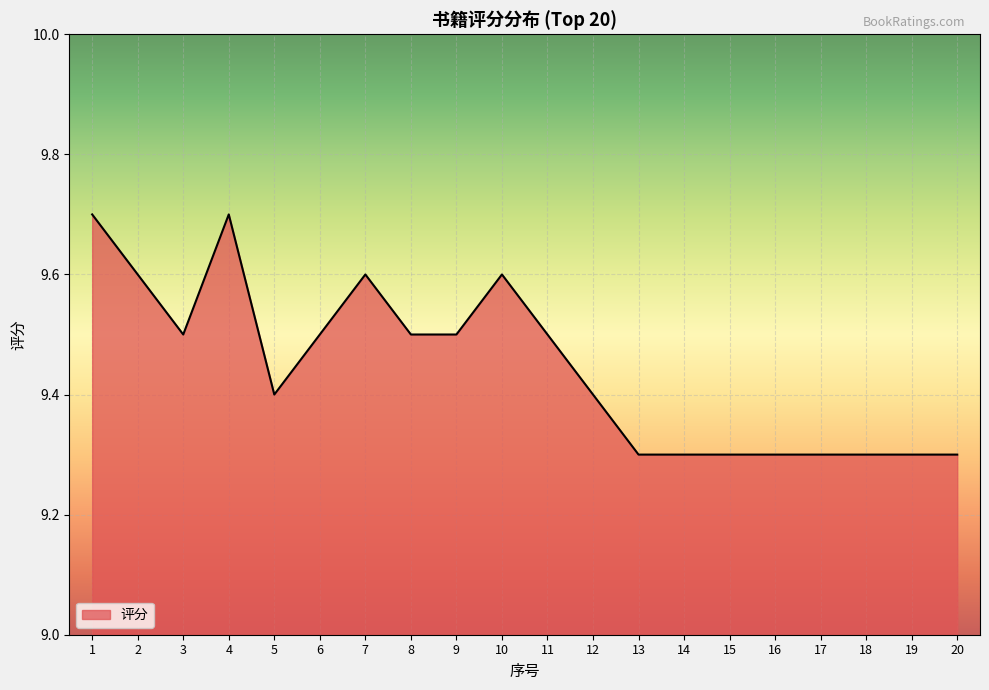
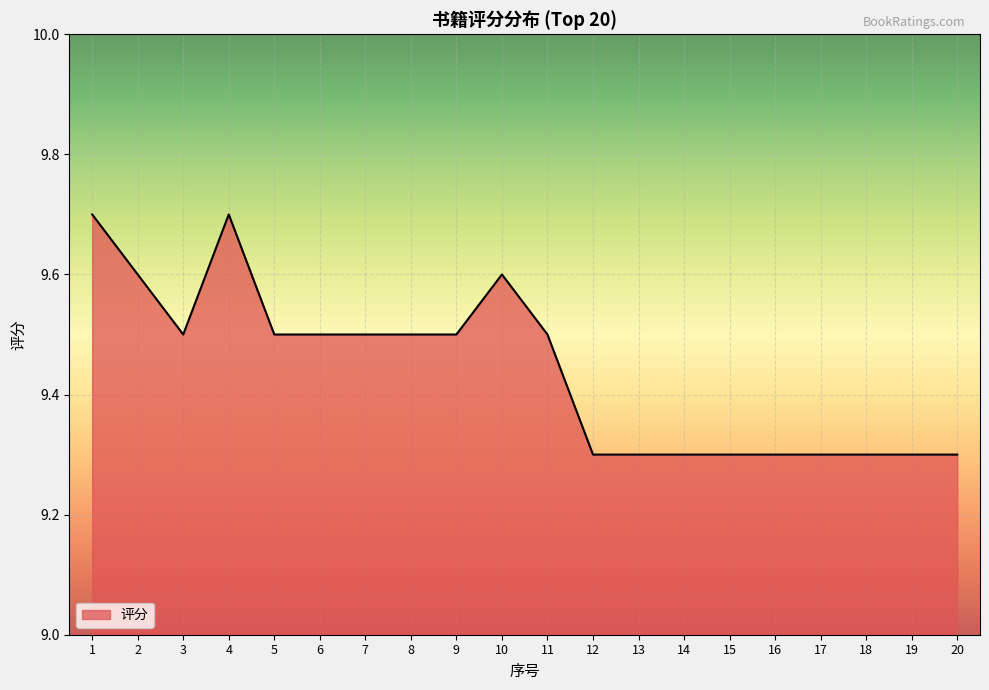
  {
    "1": 9.7,
    "2": 9.6,
    "3": 9.5,
    "4": 9.7,
-   "5": 9.4,
+   "5": 9.5,
    "6": 9.5,
-   "7": 9.6,
+   "7": 9.5,
    "8": 9.5,
    "9": 9.5,
    "10": 9.6,
    "11": 9.5,
-   "12": 9.4,
+   "12": 9.3,
    "13": 9.3,
    "14": 9.3,
    "15": 9.3,
    "16": 9.3,
    "17": 9.3,
    "18": 9.3,
    "19": 9.3,
    "20": 9.3
  }
